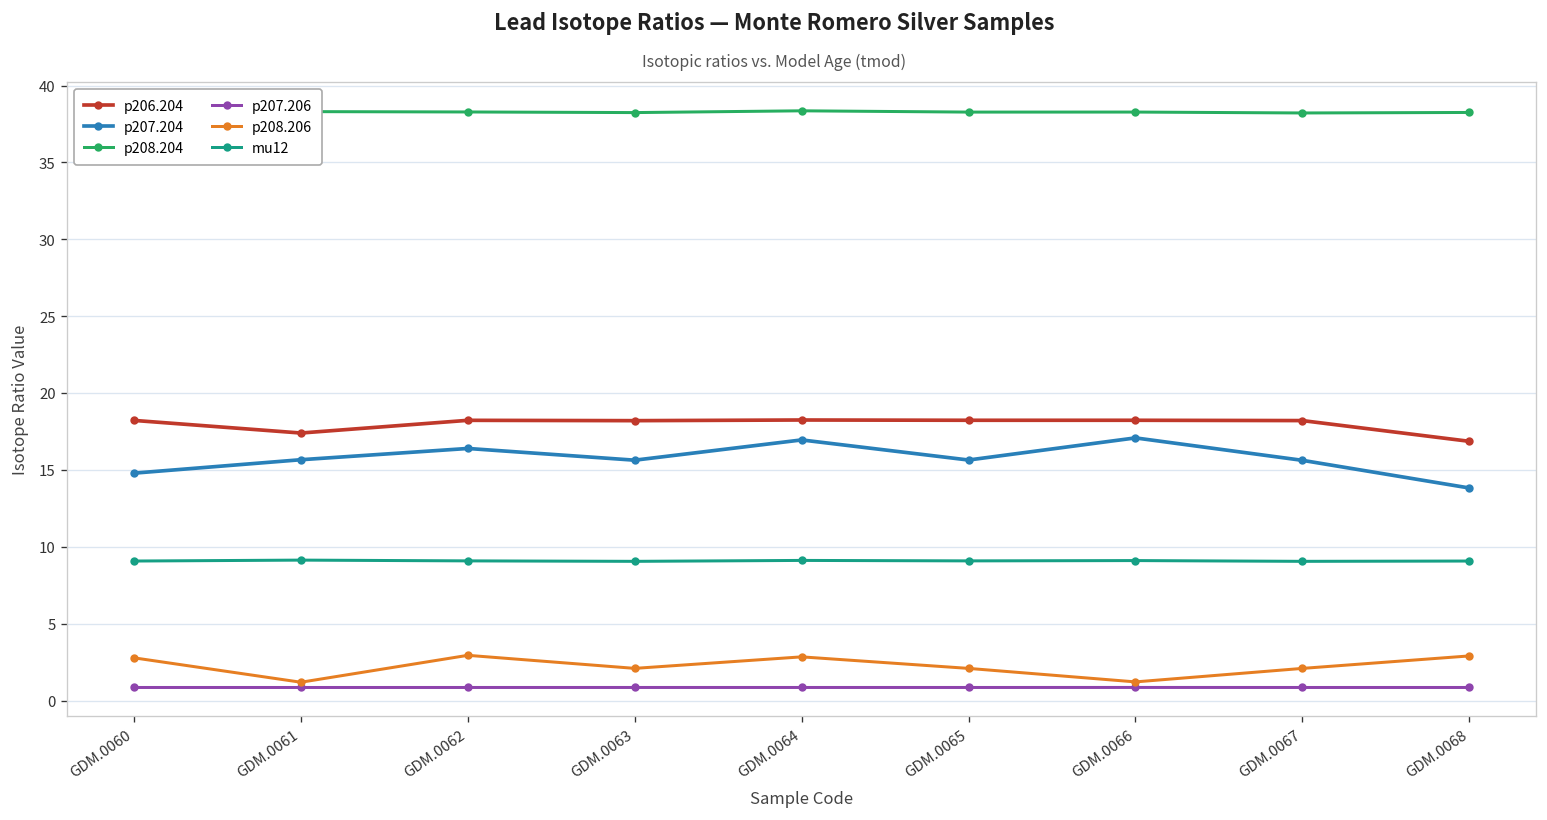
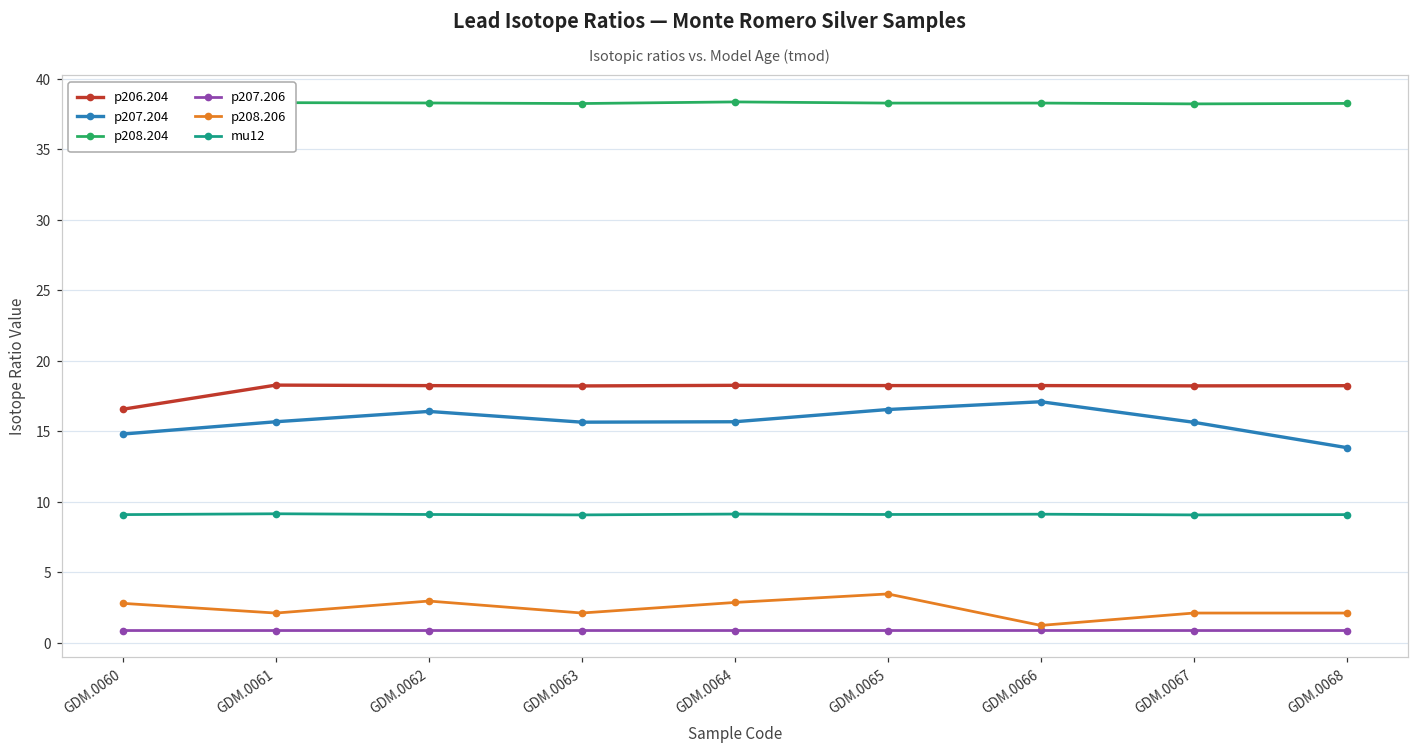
  {
    "p206.204": {
-     "GDM.0060": 18.2,
-     "GDM.0061": 17.4,
+     "GDM.0060": 16.6,
+     "GDM.0061": 18.3,
      "GDM.0062": 18.2,
      "GDM.0063": 18.2,
      "GDM.0064": 18.3,
      "GDM.0065": 18.2,
      "GDM.0066": 18.2,
      "GDM.0067": 18.2,
-     "GDM.0068": 16.9
+     "GDM.0068": 18.2
    },
    "p207.204": {
      "GDM.0060": 14.8,
      "GDM.0061": 15.7,
      "GDM.0062": 16.4,
      "GDM.0063": 15.6,
-     "GDM.0064": 17.0,
-     "GDM.0065": 15.6,
+     "GDM.0064": 15.7,
+     "GDM.0065": 16.5,
      "GDM.0066": 17.1,
      "GDM.0067": 15.6,
      "GDM.0068": 13.8
    },
    "p207.206": {
      "GDM.0060": 0.9,
      "GDM.0061": 0.9,
      "GDM.0062": 0.9,
      "GDM.0063": 0.9,
      "GDM.0064": 0.9,
      "GDM.0065": 0.9,
      "GDM.0066": 0.9,
      "GDM.0067": 0.9,
      "GDM.0068": 0.9
    },
    "p208.206": {
      "GDM.0060": 2.8,
-     "GDM.0061": 1.2,
+     "GDM.0061": 2.1,
      "GDM.0062": 2.9,
      "GDM.0063": 2.1,
      "GDM.0064": 2.8,
-     "GDM.0065": 2.1,
+     "GDM.0065": 3.5,
      "GDM.0066": 1.2,
      "GDM.0067": 2.1,
-     "GDM.0068": 2.9
+     "GDM.0068": 2.1
    }
  }
